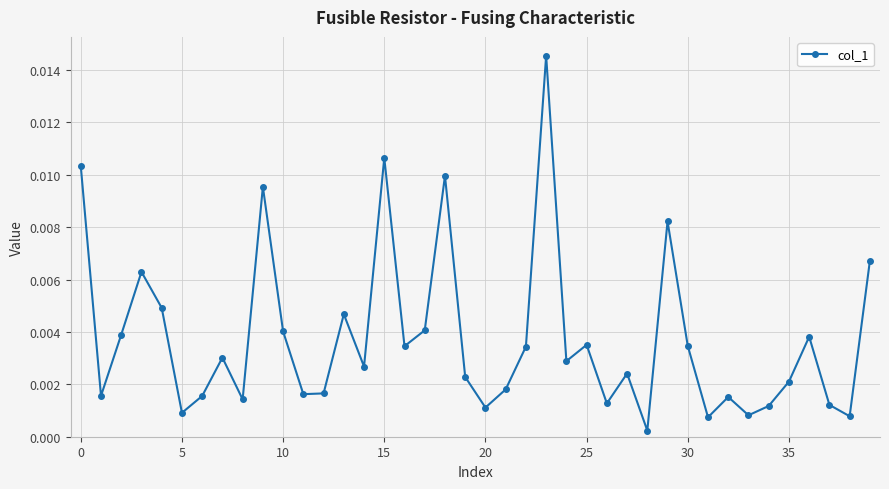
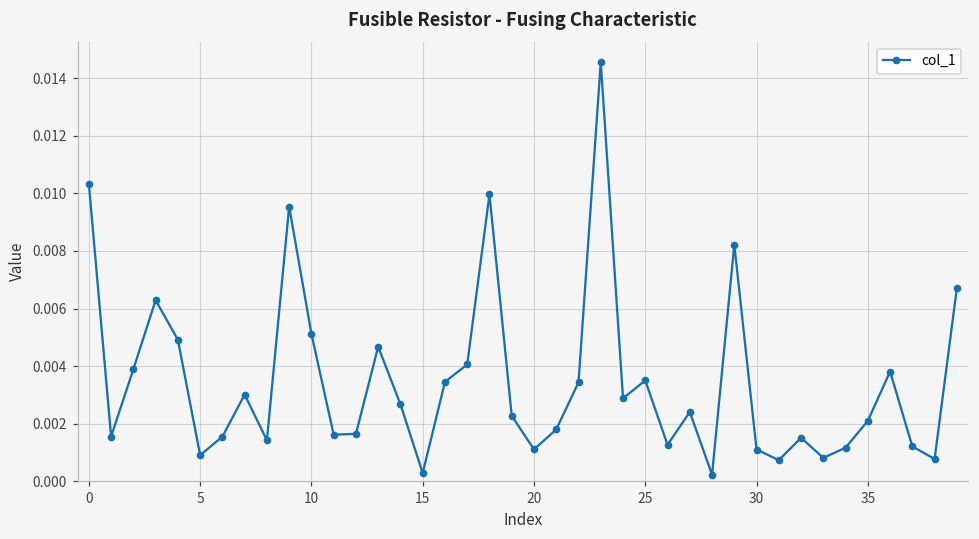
  {
    "0": 0.0103,
    "5": 0.0009,
-   "10": 0.0040,
-   "15": 0.0106,
+   "10": 0.0051,
+   "15": 0.0003,
    "20": 0.0011,
    "25": 0.0035,
-   "30": 0.0035,
+   "30": 0.0011,
    "35": 0.0021
  }
